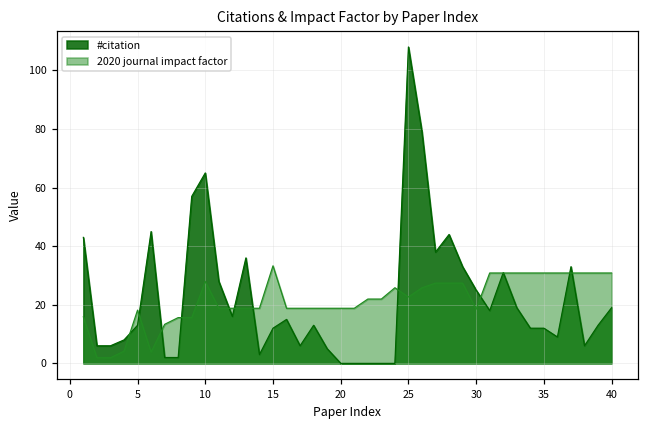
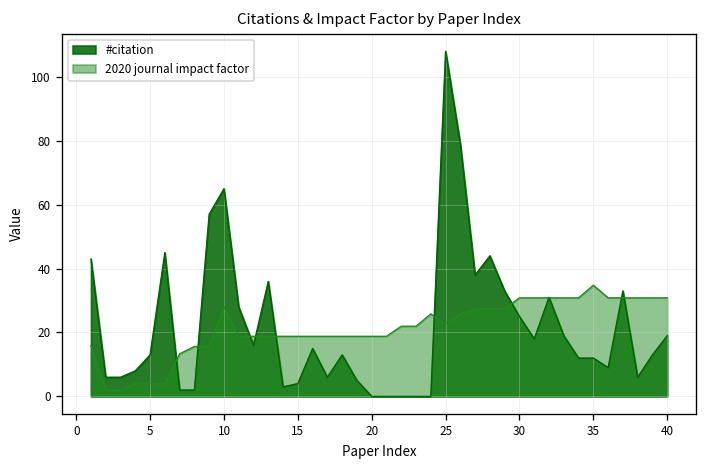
  {
    "#citation": {
      "5": 13,
      "10": 65,
-     "15": 12,
+     "15": 4,
      "20": 0,
      "25": 108,
      "30": 25,
      "35": 12,
      "40": 19
    },
    "2020 journal impact factor": {
-     "5": 18,
+     "5": 4,
      "10": 28,
-     "15": 33,
+     "15": 19,
      "20": 19,
      "25": 23,
-     "30": 18,
-     "35": 31,
+     "30": 31,
+     "35": 35,
      "40": 31
    }
  }
